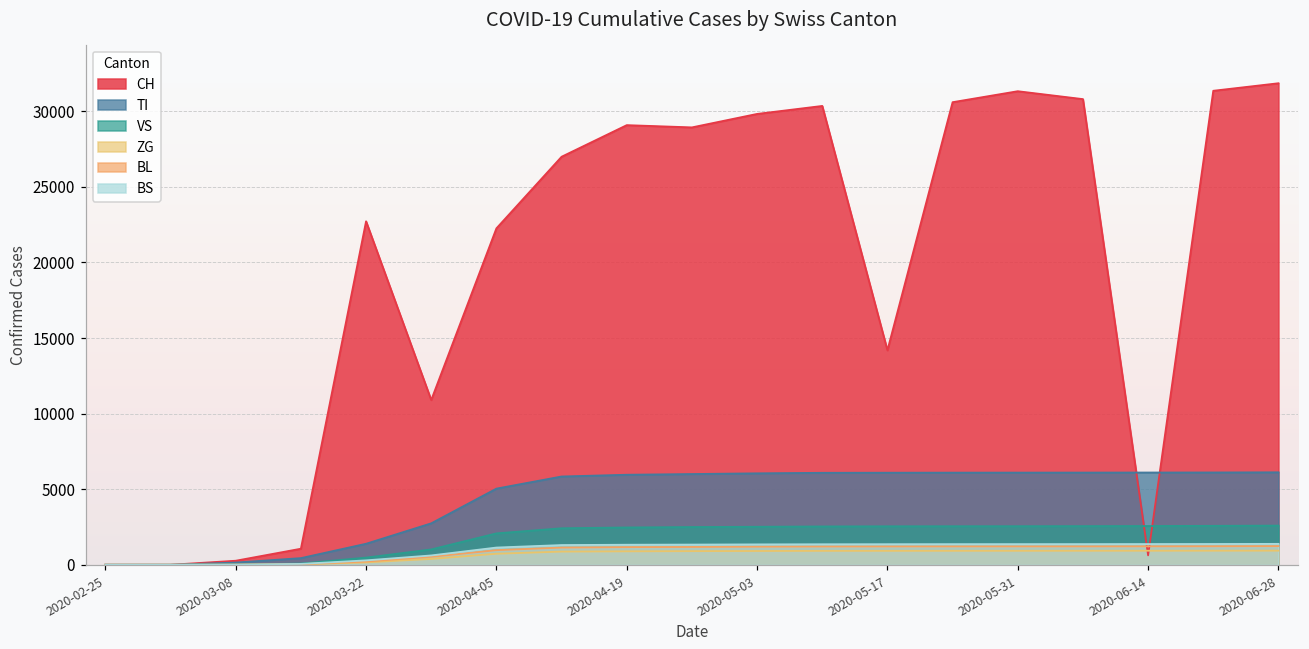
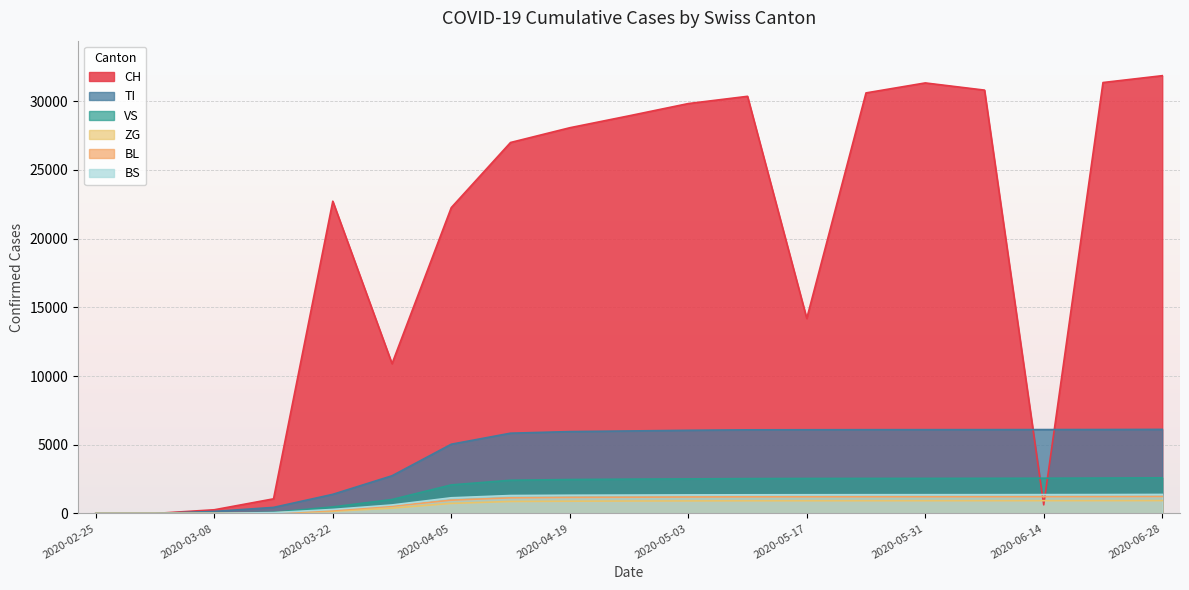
  {
    "CH": {
      "2020-03-22": 22700,
      "2020-04-05": 22300,
-     "2020-04-19": 29100,
+     "2020-04-19": 28100,
      "2020-05-03": 29800,
      "2020-05-17": 14200,
      "2020-05-31": 31300,
      "2020-06-14": 600,
      "2020-06-28": 31900
    }
  }
